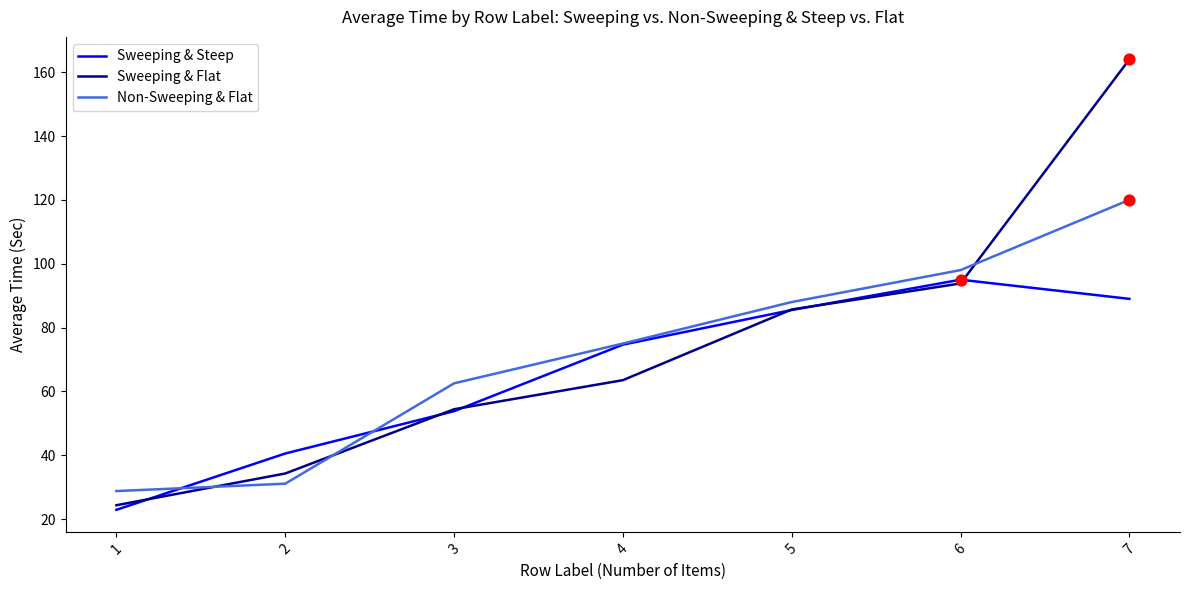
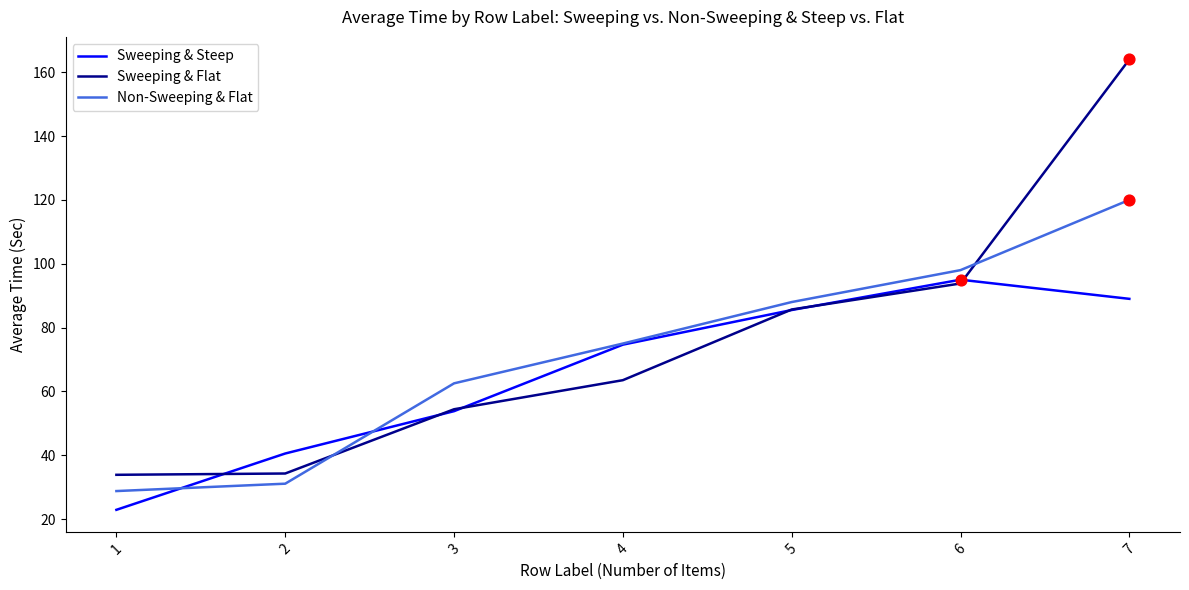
  {
    "Sweeping & Steep": {
      "1": 23,
      "2": 41,
      "7": 89
    },
    "Sweeping & Flat": {
-     "1": 24,
+     "1": 34,
      "2": 34,
      "4": 64,
      "6": 94
    },
    "Non-Sweeping & Flat": {
      "1": 29,
      "2": 31,
      "3": 63,
      "5": 88,
      "6": 98
    }
  }
